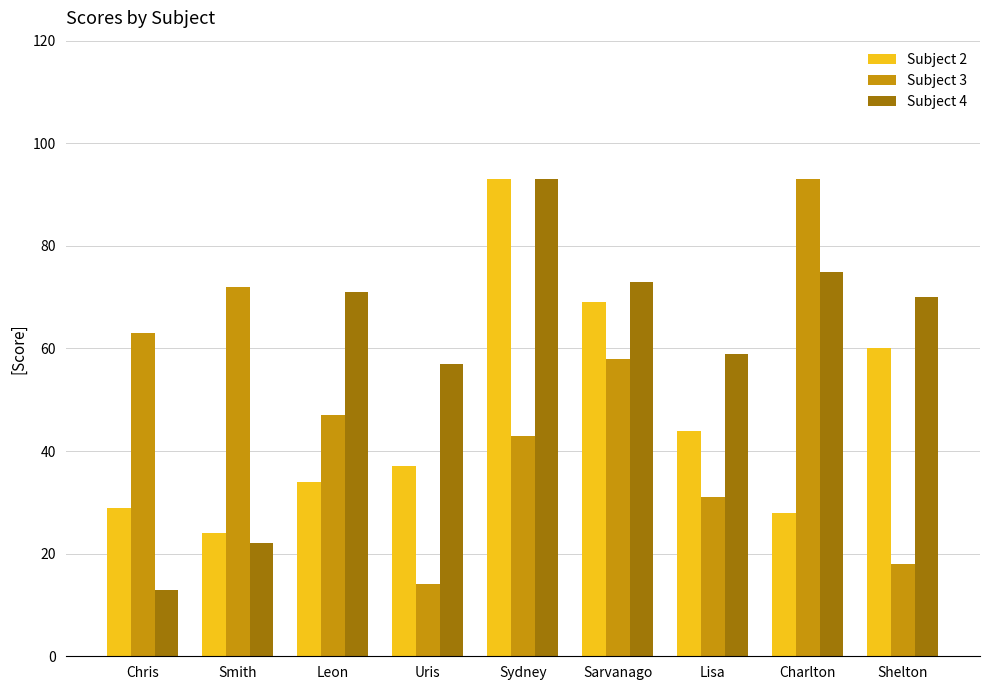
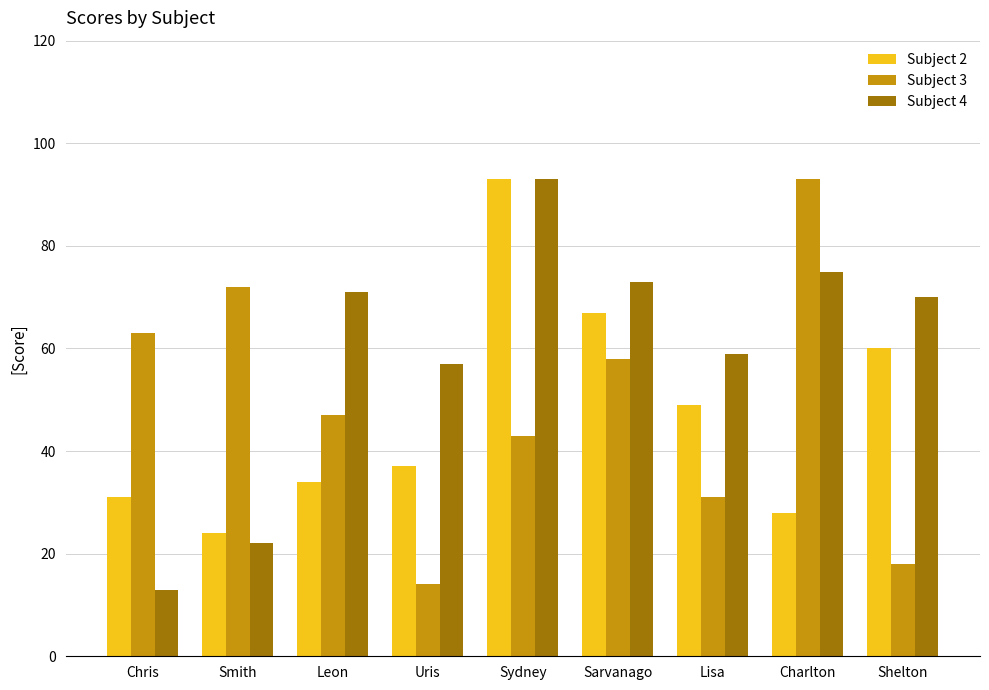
  {
    "Subject 2": {
-     "Chris": 29,
+     "Chris": 31,
      "Smith": 24,
      "Leon": 34,
      "Uris": 37,
      "Sydney": 93,
-     "Sarvanago": 69,
-     "Lisa": 44,
+     "Sarvanago": 67,
+     "Lisa": 49,
      "Charlton": 28,
      "Shelton": 60
    }
  }
